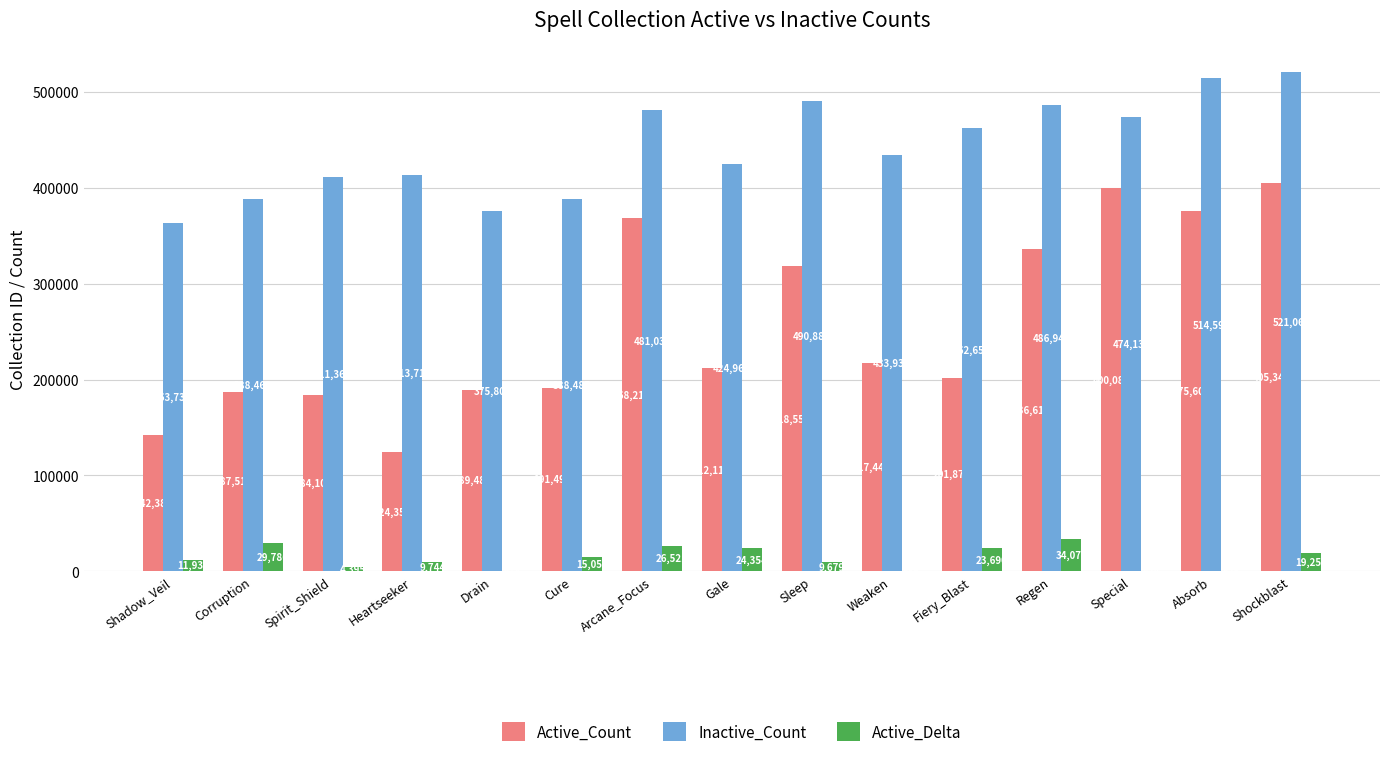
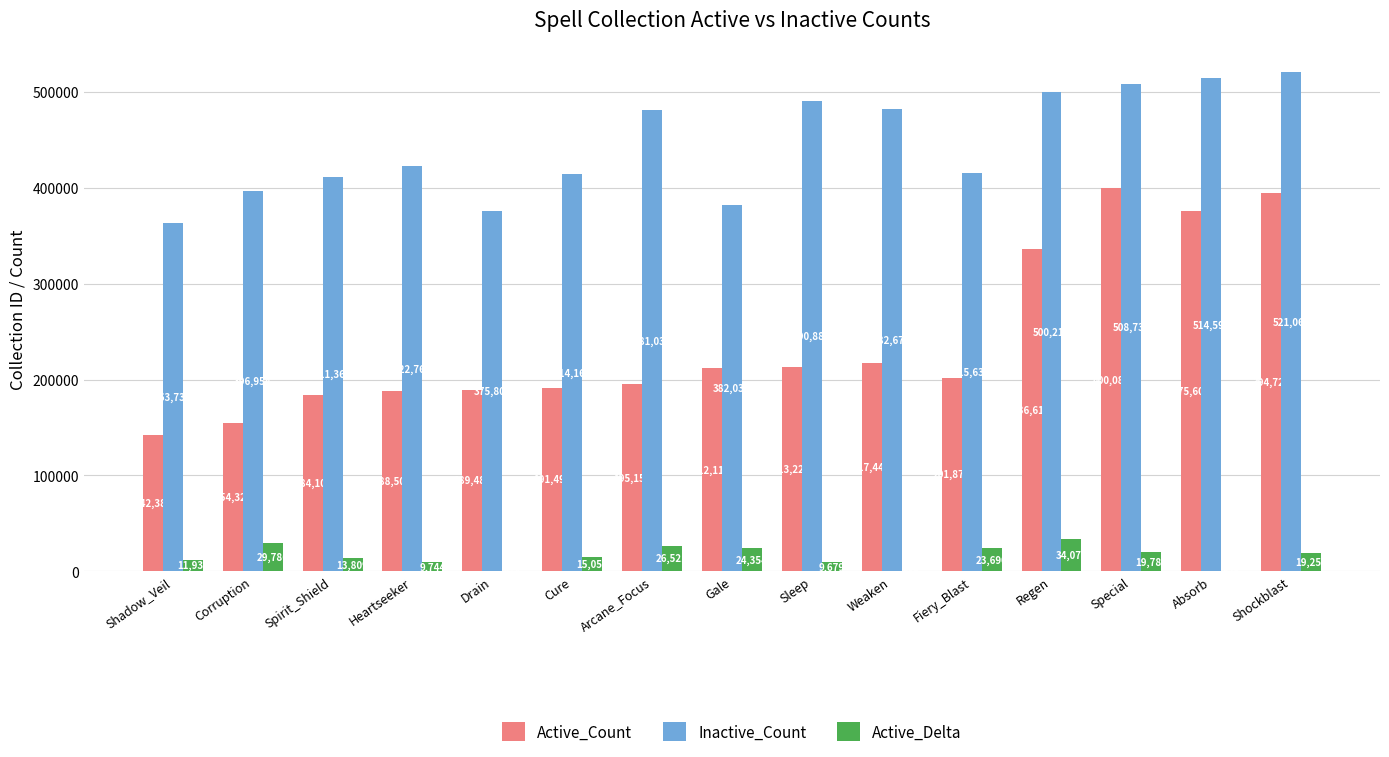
  {
    "Active_Count": {
      "Shadow_Veil": "142,383",
-     "Corruption": "187,510",
+     "Corruption": "154,321",
      "Spirit_Shield": "184,107",
-     "Heartseeker": "124,356",
+     "Heartseeker": "188,502",
      "Drain": "189,484",
      "Cure": "191,492",
-     "Arcane_Focus": "368,212",
+     "Arcane_Focus": "195,153",
      "Gale": "212,112",
-     "Sleep": "318,558",
+     "Sleep": "213,229",
      "Weaken": "217,447",
      "Fiery_Blast": "201,879",
      "Regen": "336,614",
      "Special": "400,088",
      "Absorb": "375,609",
-     "Shockblast": "405,341"
+     "Shockblast": "394,723"
    },
    "Inactive_Count": {
-     "Corruption": "390000",
-     "Heartseeker": "410000",
+     "Corruption": "400000",
+     "Heartseeker": "420000",
      "Drain": "375,800",
-     "Cure": "390000",
+     "Cure": "410000",
      "Arcane_Focus": "481,030",
-     "Gale": "424,965",
+     "Gale": "382,036",
      "Sleep": "490,885",
-     "Weaken": "430000",
-     "Fiery_Blast": "460000",
-     "Regen": "486,946",
-     "Special": "474,139",
+     "Weaken": "480000",
+     "Fiery_Blast": "420000",
+     "Regen": "500,214",
+     "Special": "508,737",
      "Absorb": "514,596",
      "Shockblast": "521,065"
    },
    "Active_Delta": {
-     "Spirit_Shield": "0",
-     "Special": "0"
+     "Spirit_Shield": "10000",
+     "Special": "20000"
    }
  }
